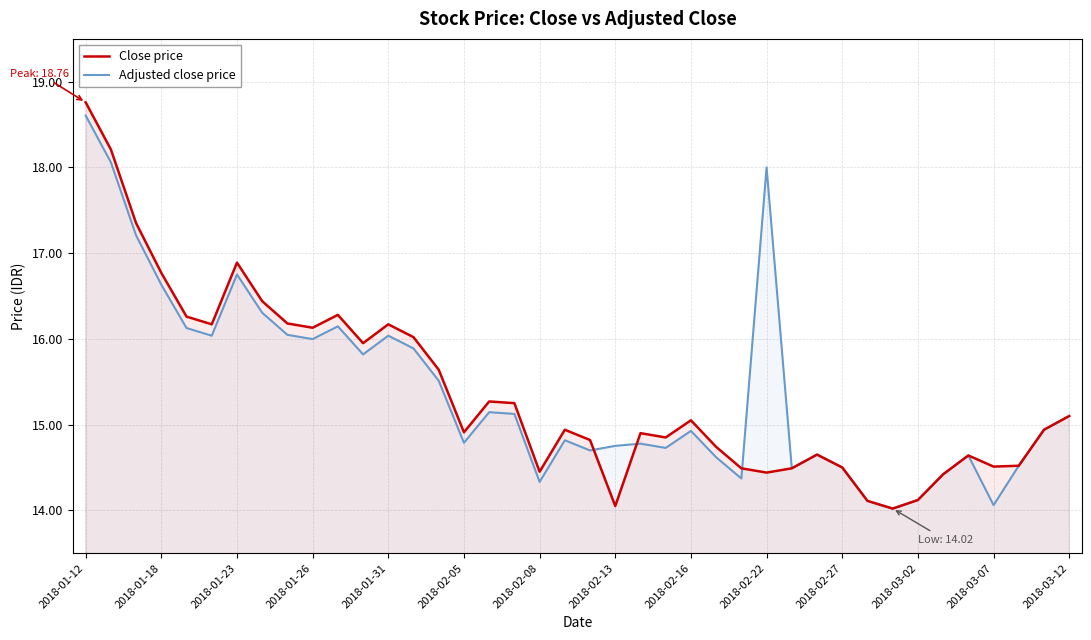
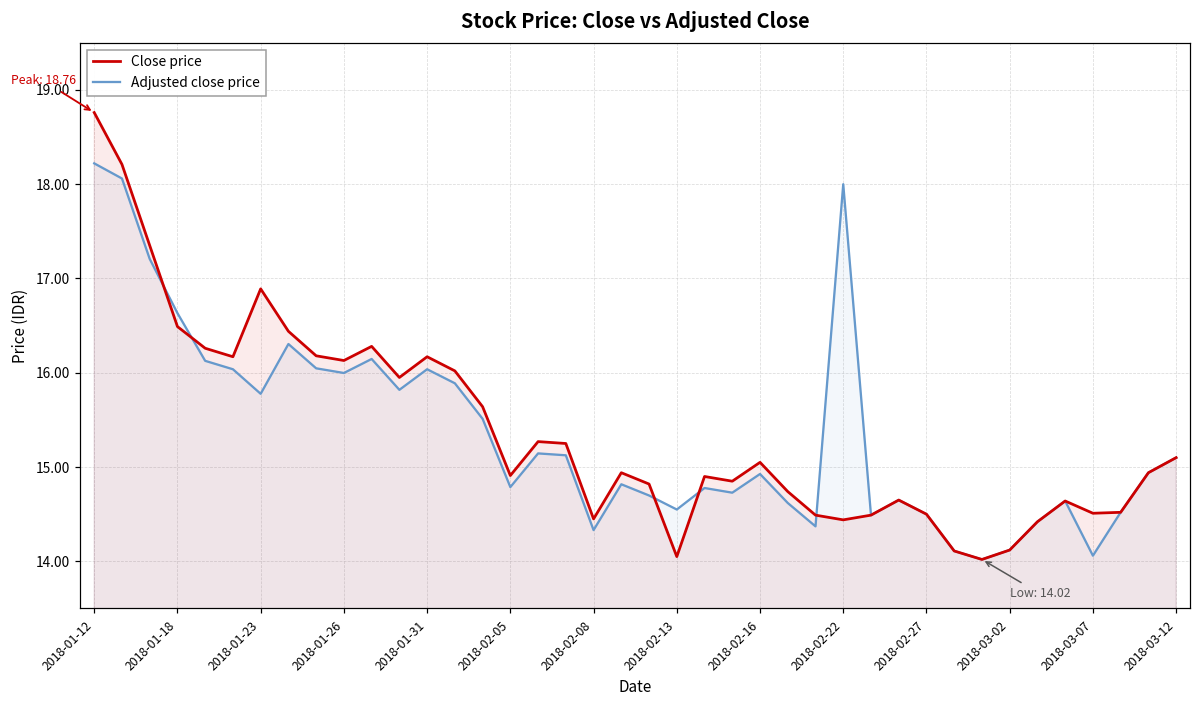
  {
    "Close price": {
-     "2018-01-18": 16.8,
+     "2018-01-18": 16.5,
      "2018-01-23": 16.9,
      "2018-01-26": 16.1,
      "2018-01-31": 16.2,
      "2018-02-05": 14.9,
      "2018-02-08": 14.5,
      "2018-02-13": 14.1,
      "2018-02-16": 15.1,
      "2018-02-22": 14.4,
      "2018-03-07": 14.5
    },
    "Adjusted close price": {
-     "2018-01-12": 18.6,
+     "2018-01-12": 18.2,
      "2018-01-18": 16.6,
-     "2018-01-23": 16.8,
+     "2018-01-23": 15.8,
      "2018-01-26": 16.0,
      "2018-01-31": 16.0,
      "2018-02-05": 14.8,
      "2018-02-08": 14.3,
-     "2018-02-13": 14.8,
+     "2018-02-13": 14.5,
      "2018-02-16": 14.9,
      "2018-02-22": 18.0,
      "2018-03-07": 14.1
    }
  }
